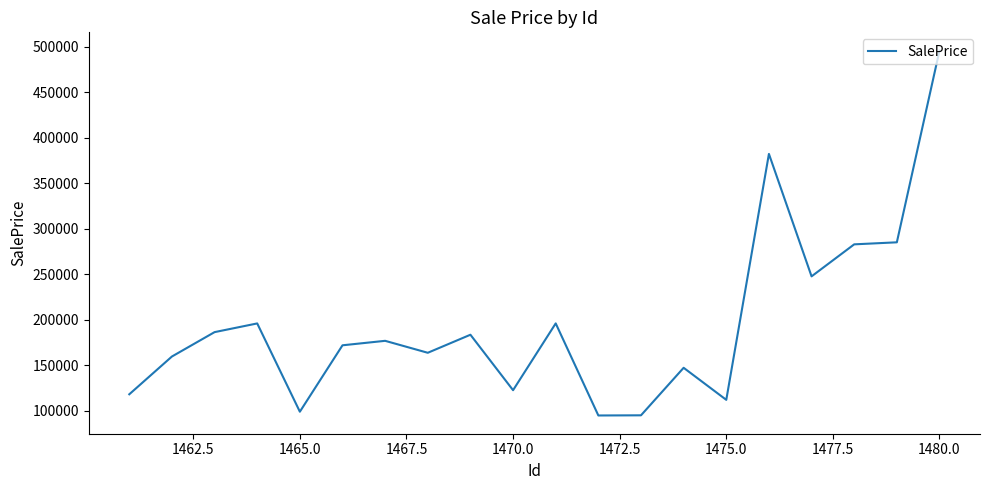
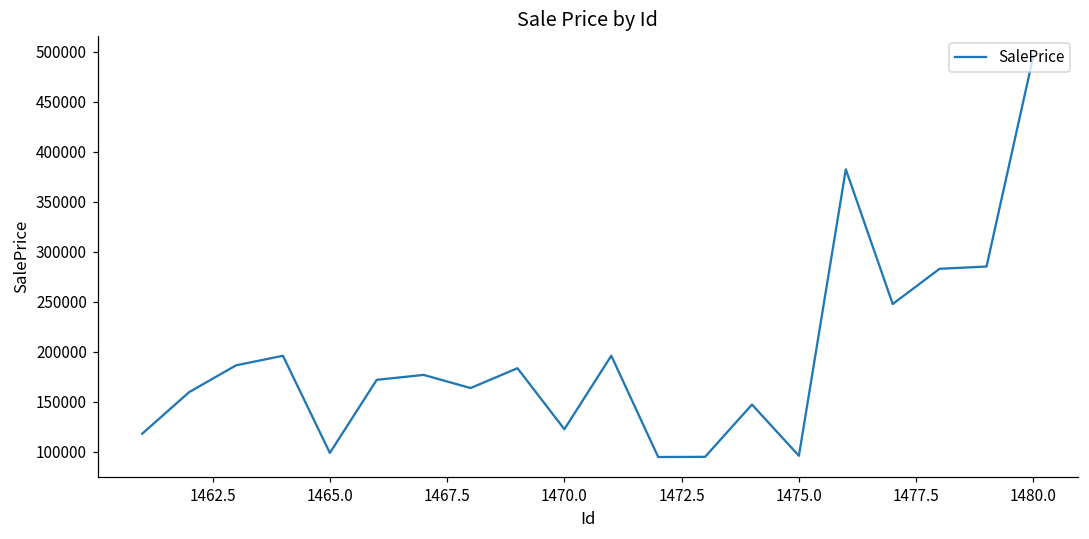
  {
    "1465.0": 100000,
    "1470.0": 120000,
-   "1475.0": 110000
+   "1475.0": 100000
  }
